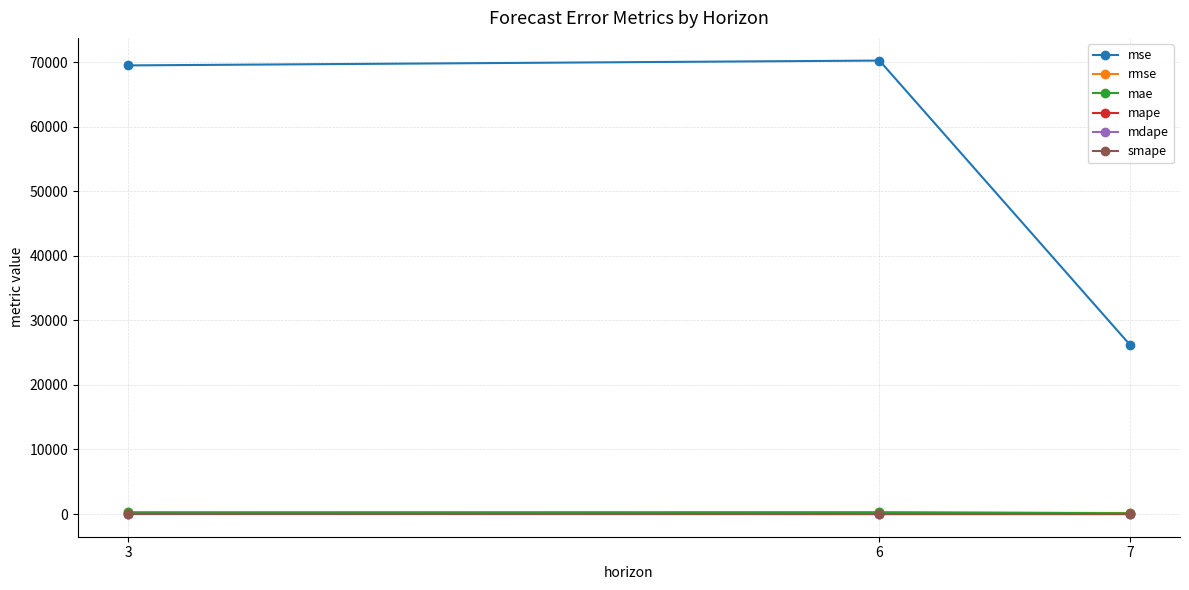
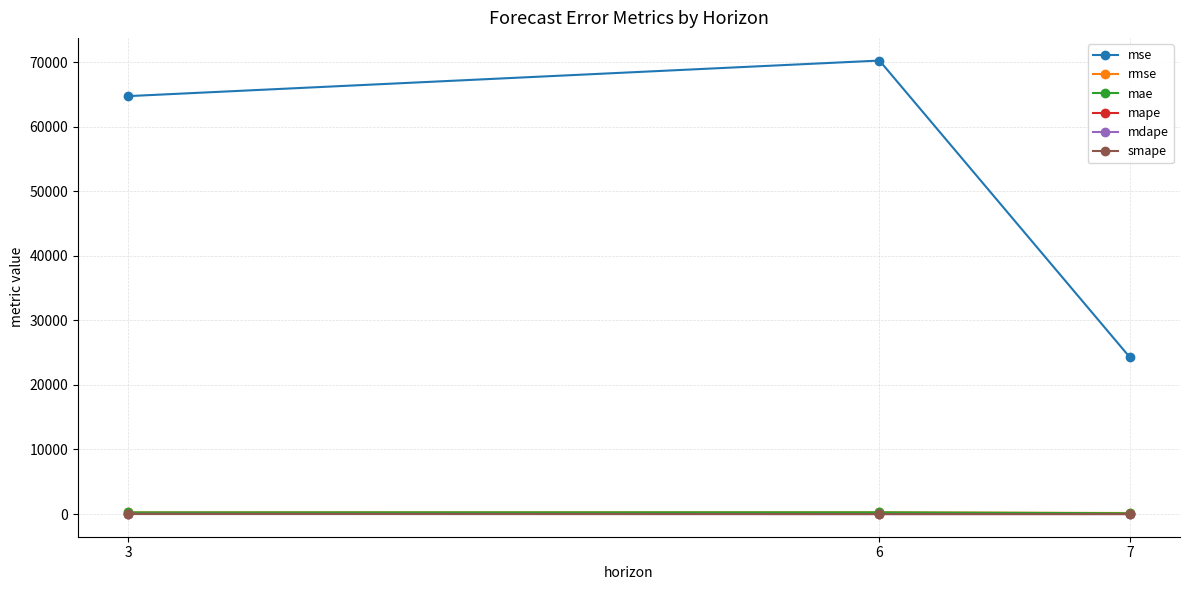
  {
    "mse": {
-     "3": 69000,
+     "3": 65000,
      "6": 70000,
-     "7": 26000
+     "7": 24000
    }
  }
